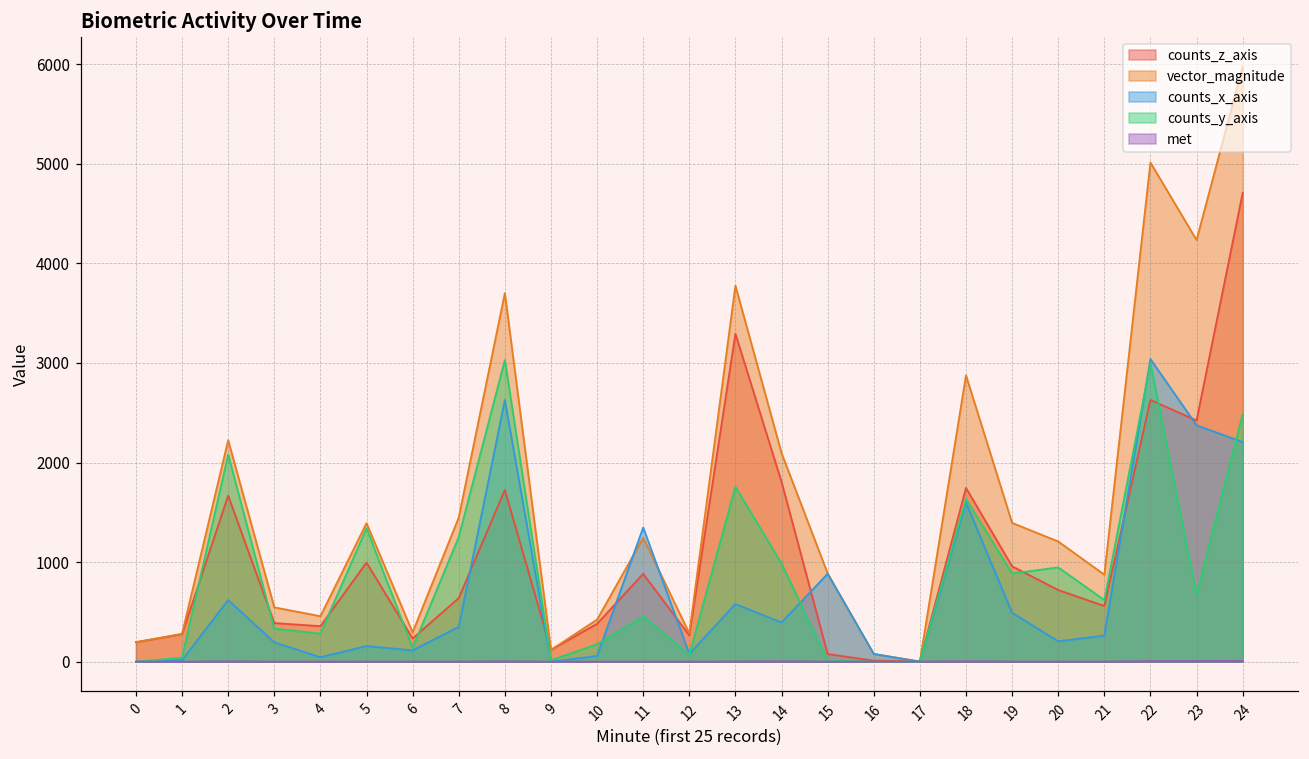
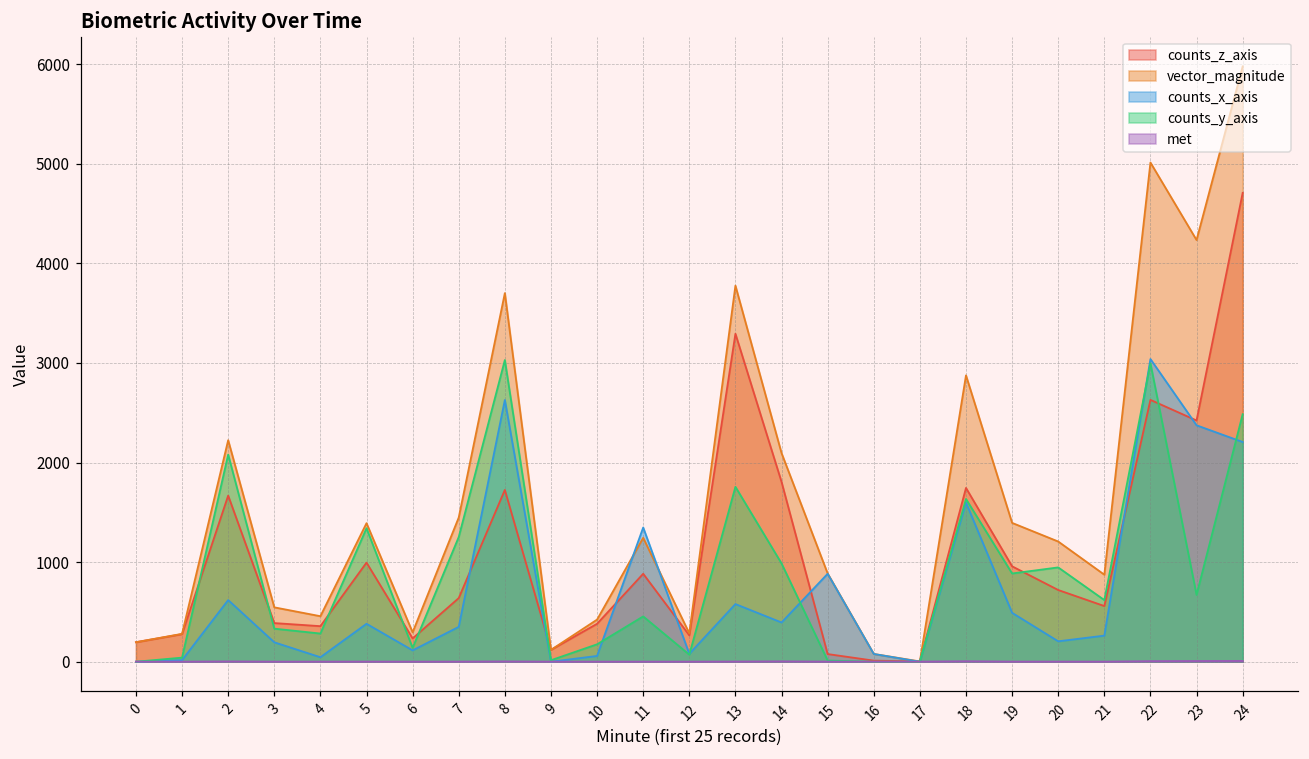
  {
    "counts_x_axis": {
      "2": 600,
      "3": 200,
      "4": 0,
-     "5": 200,
+     "5": 400,
      "7": 400,
      "8": 2600,
      "10": 100,
      "11": 1300,
      "13": 600,
      "14": 400,
      "18": 1600,
      "19": 500,
      "20": 200,
      "21": 300,
      "22": 3000,
      "23": 2400,
      "24": 2200
    },
    "counts_y_axis": {
      "2": 2100,
      "3": 300,
      "4": 300,
      "5": 1300,
      "7": 1300,
      "8": 3000,
      "10": 200,
      "11": 500,
      "13": 1800,
      "14": 1000,
      "18": 1600,
      "19": 900,
      "20": 900,
      "21": 600,
      "22": 3000,
      "23": 700,
      "24": 2500
    },
    "met": {
      "2": 0,
      "3": 0,
      "4": 0,
      "5": 0,
      "6": 0,
      "7": 0,
      "8": 0,
      "10": 0,
      "11": 0,
      "12": 0,
      "13": 0,
      "14": 0,
      "18": 0,
      "19": 0,
      "20": 0,
      "21": 0,
      "22": 0,
      "23": 0,
      "24": 0
    }
  }
